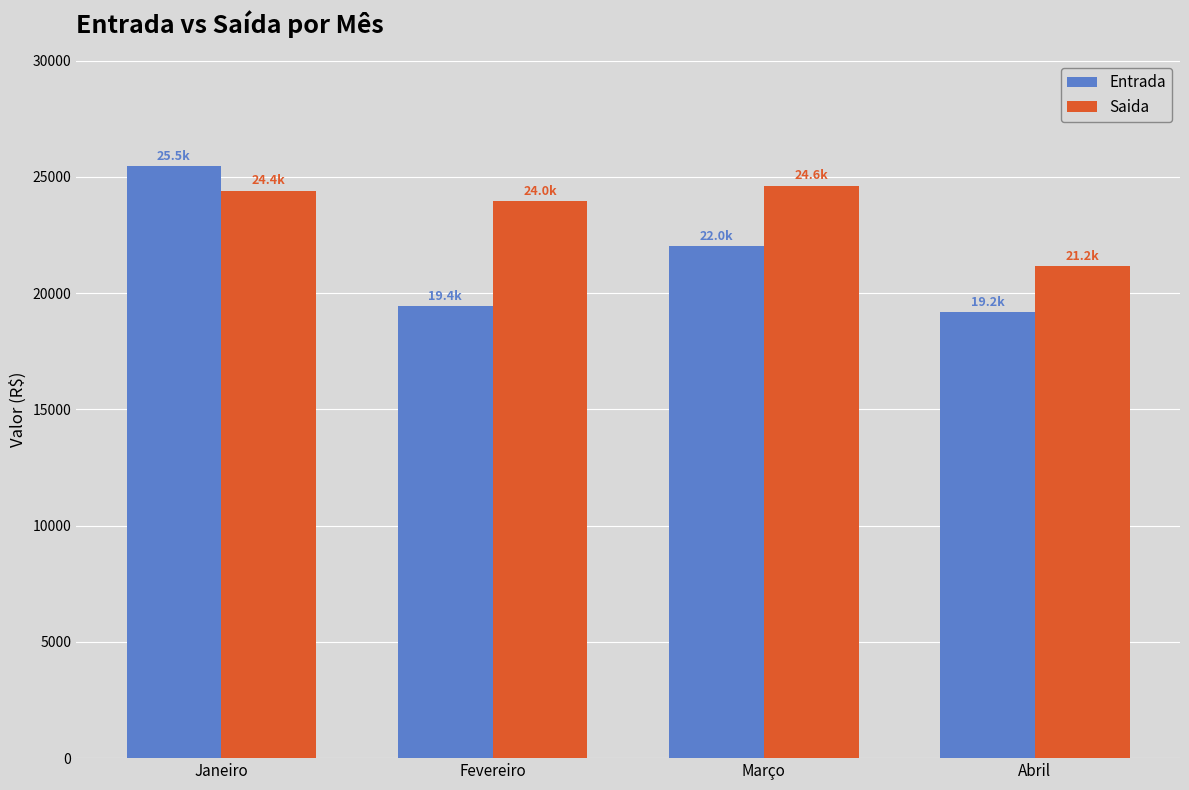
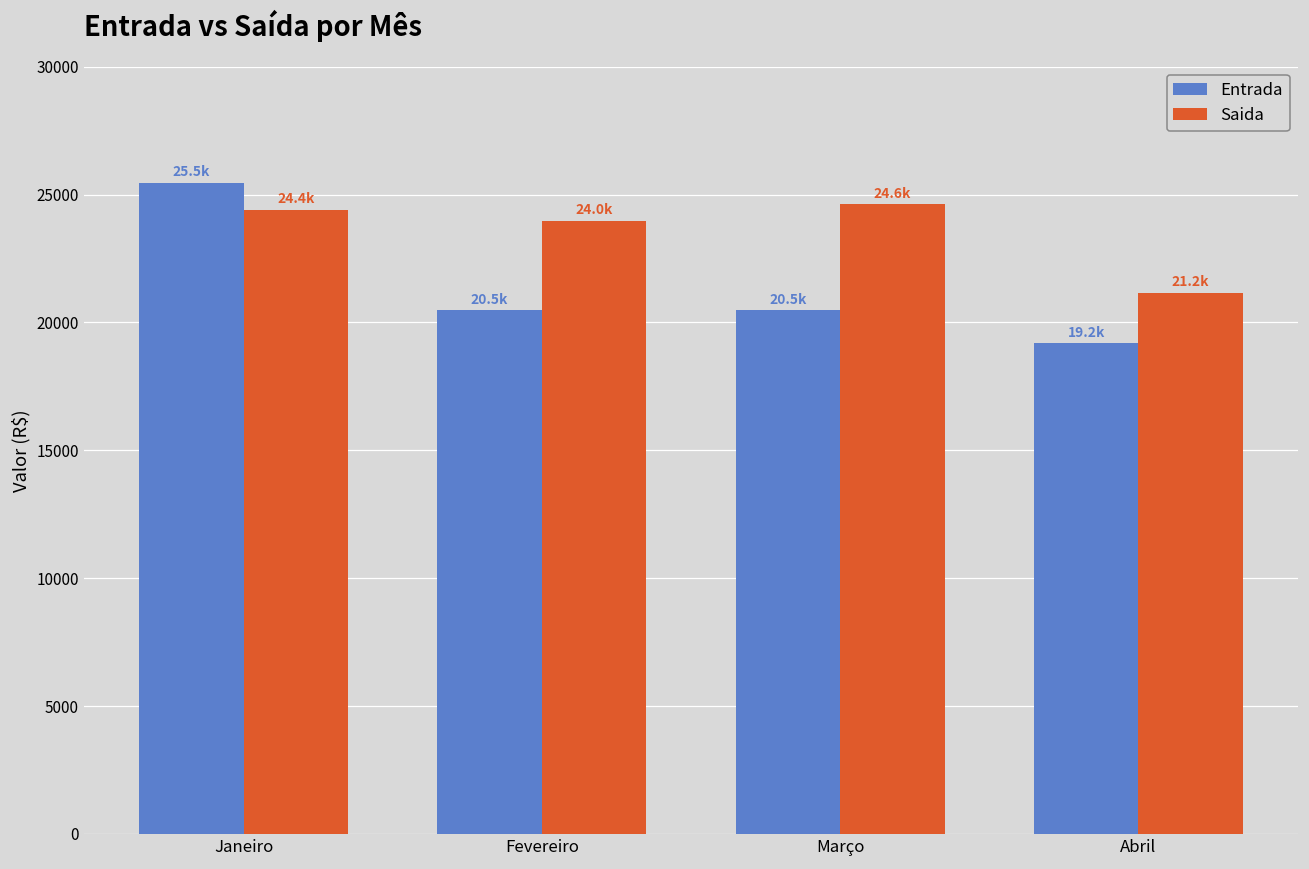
  {
    "Entrada": {
      "Janeiro": "25.5k",
-     "Fevereiro": "19.4k",
-     "Março": "22.0k",
+     "Fevereiro": "20.5k",
+     "Março": "20.5k",
      "Abril": "19.2k"
    },
    "Saida": {
      "Janeiro": "24.4k",
      "Fevereiro": "24.0k",
      "Março": "24.6k",
      "Abril": "21.2k"
    }
  }
